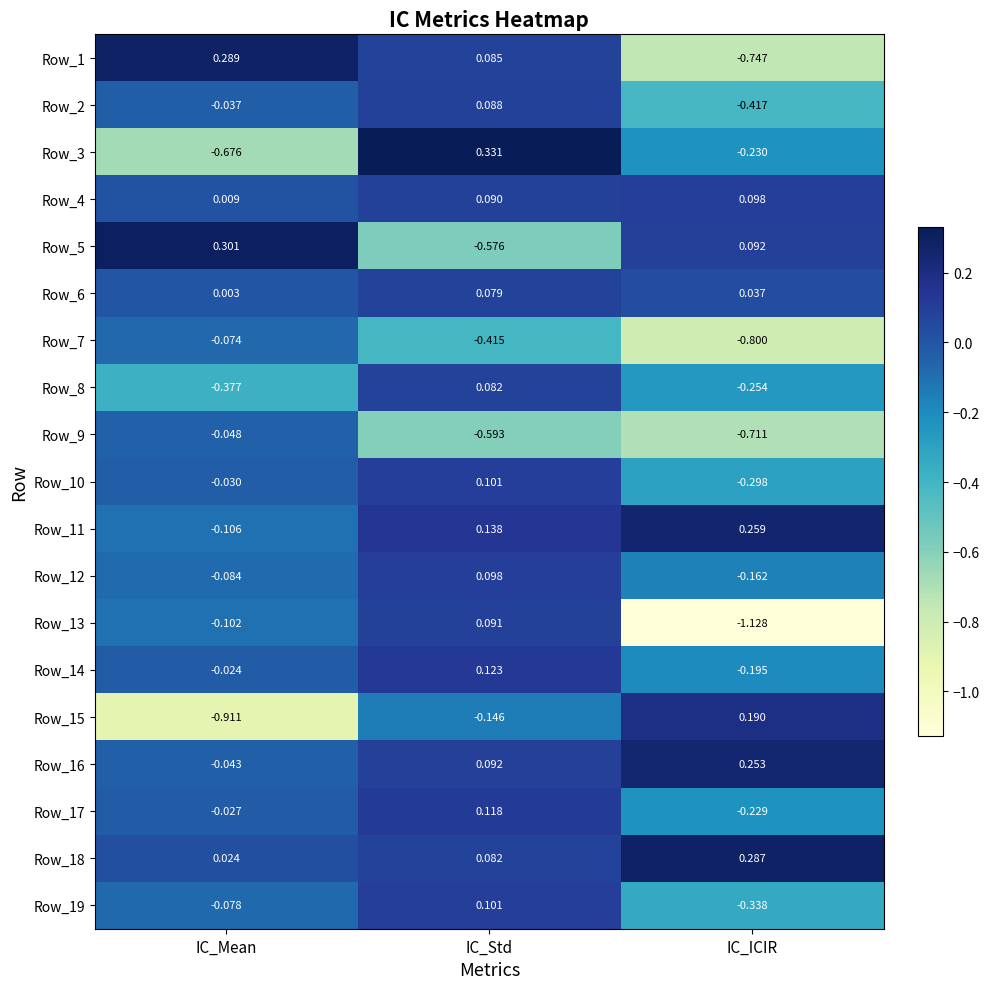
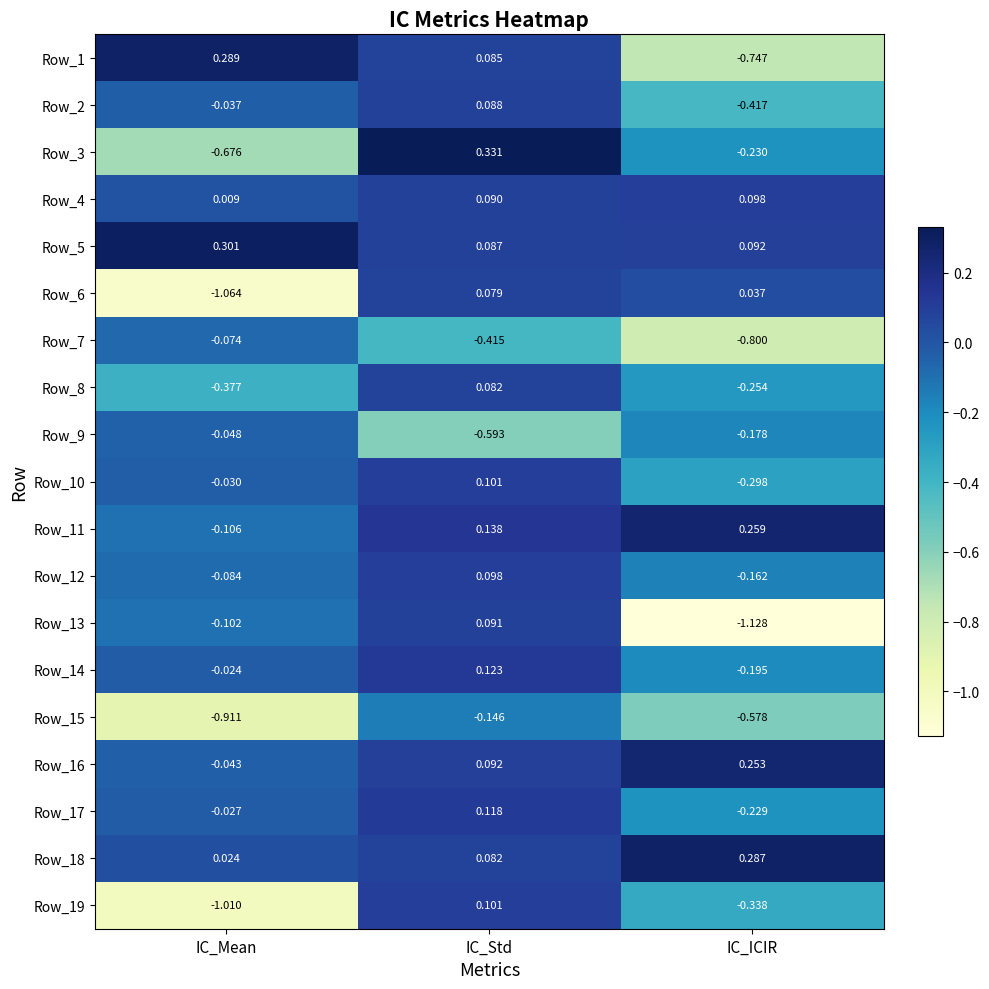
  {
    "Row_1": {
      "IC_Mean": 0.289,
      "IC_Std": 0.085,
      "IC_ICIR": -0.747
    },
    "Row_2": {
      "IC_Mean": -0.037,
      "IC_Std": 0.088,
      "IC_ICIR": -0.417
    },
    "Row_3": {
      "IC_Mean": -0.676,
      "IC_Std": 0.331,
      "IC_ICIR": -0.230
    },
    "Row_4": {
      "IC_Mean": 0.009,
      "IC_Std": 0.090,
      "IC_ICIR": 0.098
    },
    "Row_5": {
      "IC_Mean": 0.301,
-     "IC_Std": -0.576,
+     "IC_Std": 0.087,
      "IC_ICIR": 0.092
    },
    "Row_6": {
-     "IC_Mean": 0.003,
+     "IC_Mean": -1.064,
      "IC_Std": 0.079,
      "IC_ICIR": 0.037
    },
    "Row_7": {
      "IC_Mean": -0.074,
      "IC_Std": -0.415,
      "IC_ICIR": -0.800
    },
    "Row_8": {
      "IC_Mean": -0.377,
      "IC_Std": 0.082,
      "IC_ICIR": -0.254
    },
    "Row_9": {
      "IC_Mean": -0.048,
      "IC_Std": -0.593,
-     "IC_ICIR": -0.711
+     "IC_ICIR": -0.178
    },
    "Row_10": {
      "IC_Mean": -0.030,
      "IC_Std": 0.101,
      "IC_ICIR": -0.298
    },
    "Row_11": {
      "IC_Mean": -0.106,
      "IC_Std": 0.138,
      "IC_ICIR": 0.259
    },
    "Row_12": {
      "IC_Mean": -0.084,
      "IC_Std": 0.098,
      "IC_ICIR": -0.162
    },
    "Row_13": {
      "IC_Mean": -0.102,
      "IC_Std": 0.091,
      "IC_ICIR": -1.128
    },
    "Row_14": {
      "IC_Mean": -0.024,
      "IC_Std": 0.123,
      "IC_ICIR": -0.195
    },
    "Row_15": {
      "IC_Mean": -0.911,
      "IC_Std": -0.146,
-     "IC_ICIR": 0.190
+     "IC_ICIR": -0.578
    },
    "Row_16": {
      "IC_Mean": -0.043,
      "IC_Std": 0.092,
      "IC_ICIR": 0.253
    },
    "Row_17": {
      "IC_Mean": -0.027,
      "IC_Std": 0.118,
      "IC_ICIR": -0.229
    },
    "Row_18": {
      "IC_Mean": 0.024,
      "IC_Std": 0.082,
      "IC_ICIR": 0.287
    },
    "Row_19": {
-     "IC_Mean": -0.078,
+     "IC_Mean": -1.010,
      "IC_Std": 0.101,
      "IC_ICIR": -0.338
    }
  }
